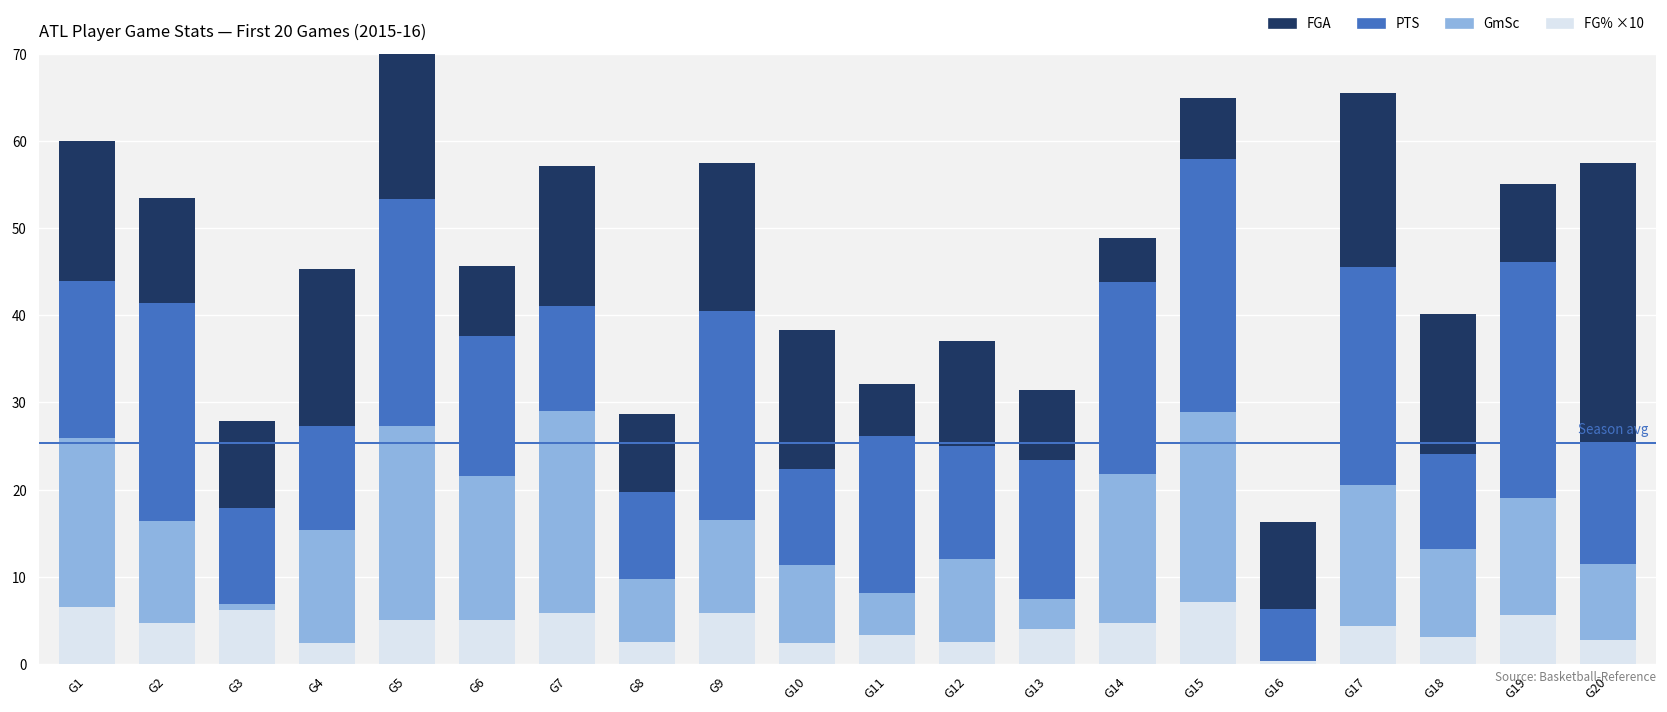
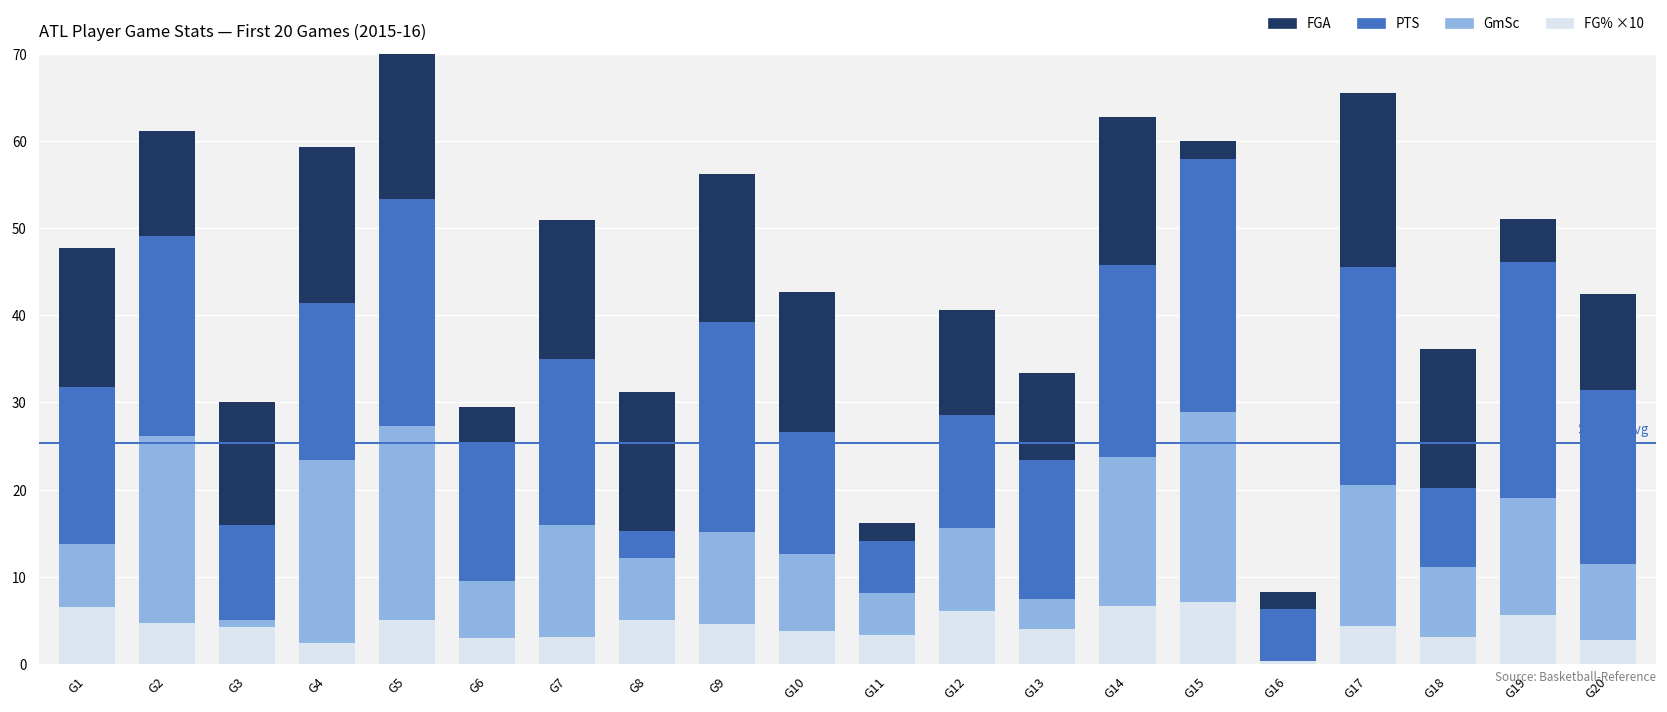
  {
    "FG% ×10": {
      "G1": 7,
      "G2": 5,
-     "G3": 6,
+     "G3": 4,
      "G4": 2,
      "G5": 5,
-     "G6": 5,
-     "G7": 6,
-     "G8": 3,
-     "G9": 6,
-     "G10": 2,
+     "G6": 3,
+     "G7": 3,
+     "G8": 5,
+     "G9": 5,
+     "G10": 4,
      "G11": 3,
-     "G12": 3,
+     "G12": 6,
      "G13": 4,
-     "G14": 5,
+     "G14": 7,
      "G15": 7,
      "G17": 4,
      "G18": 3,
      "G19": 6,
      "G20": 3
    },
    "GmSc": {
-     "G1": 19,
-     "G2": 12,
+     "G1": 7,
+     "G2": 21,
      "G3": 1,
-     "G4": 13,
+     "G4": 21,
      "G5": 22,
-     "G6": 17,
-     "G7": 23,
+     "G6": 7,
+     "G7": 13,
      "G8": 7,
      "G9": 11,
      "G10": 9,
      "G11": 5,
      "G12": 10,
      "G13": 3,
      "G14": 17,
      "G15": 22,
      "G17": 16,
-     "G18": 10,
+     "G18": 8,
      "G19": 14,
      "G20": 9
    },
    "PTS": {
      "G1": 18,
-     "G2": 25,
+     "G2": 23,
      "G3": 11,
-     "G4": 12,
+     "G4": 18,
      "G5": 26,
      "G6": 16,
-     "G7": 12,
-     "G8": 10,
+     "G7": 19,
+     "G8": 3,
      "G9": 24,
-     "G10": 11,
-     "G11": 18,
+     "G10": 14,
+     "G11": 6,
      "G12": 13,
      "G13": 16,
      "G14": 22,
      "G15": 29,
      "G16": 6,
      "G17": 25,
-     "G18": 11,
+     "G18": 9,
      "G19": 27,
-     "G20": 14
+     "G20": 20
    },
    "FGA": {
      "G1": 16,
      "G2": 12,
-     "G3": 10,
+     "G3": 14,
      "G4": 18,
-     "G6": 8,
+     "G6": 4,
      "G7": 16,
-     "G8": 9,
+     "G8": 16,
      "G9": 17,
      "G10": 16,
-     "G11": 6,
+     "G11": 2,
      "G12": 12,
-     "G13": 8,
-     "G14": 5,
-     "G15": 7,
-     "G16": 10,
+     "G13": 10,
+     "G14": 17,
+     "G15": 2,
+     "G16": 2,
      "G17": 20,
      "G18": 16,
-     "G19": 9,
-     "G20": 32
+     "G19": 5,
+     "G20": 11
    }
  }
